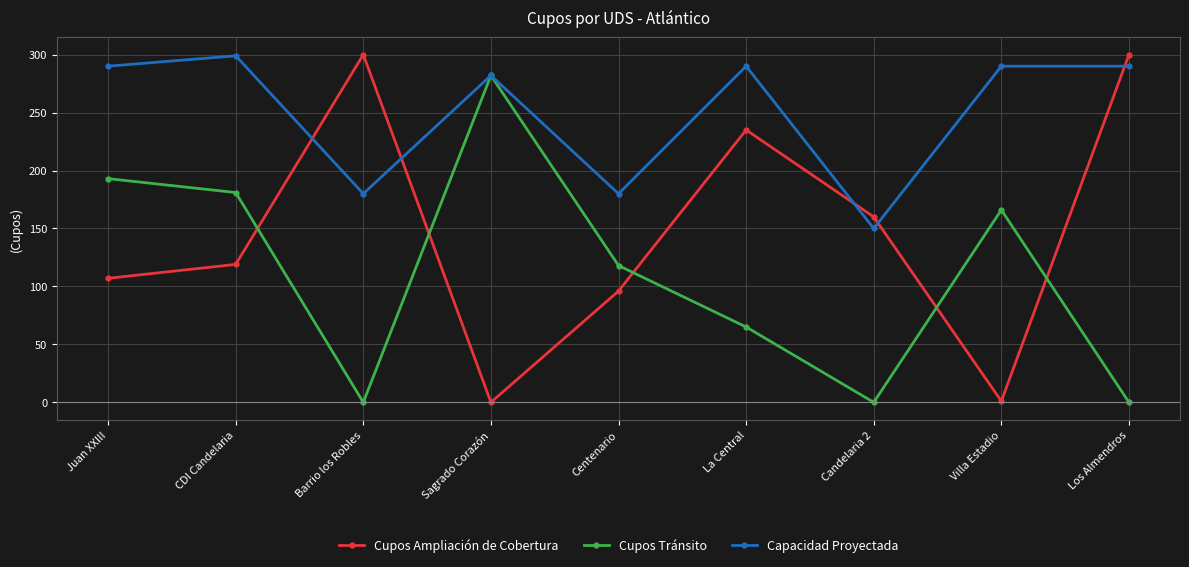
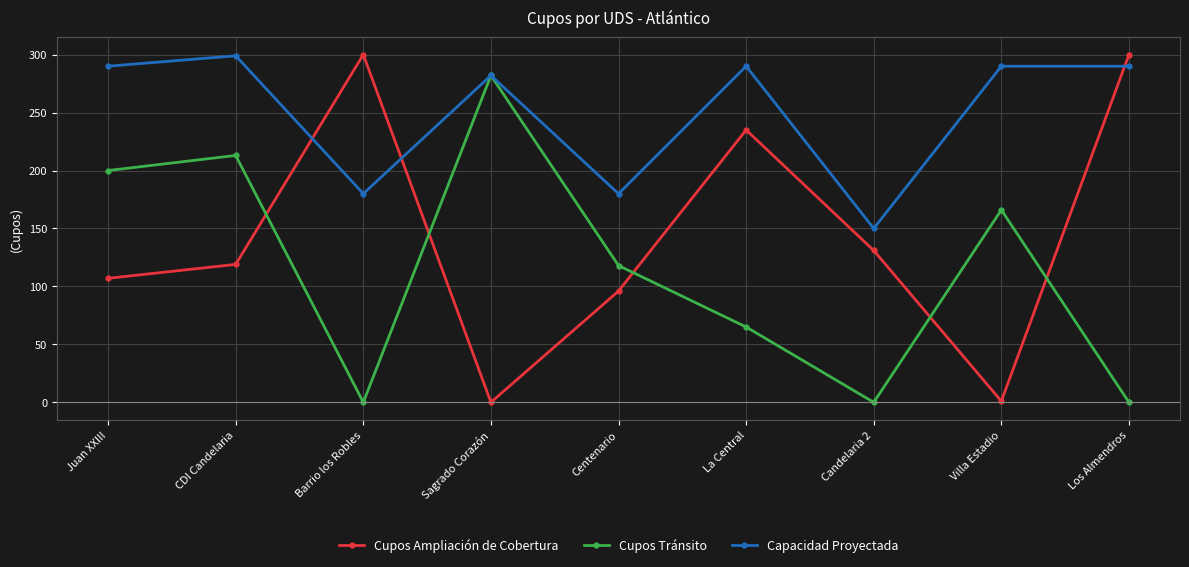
  {
    "Cupos Ampliación de Cobertura": {
      "Juan XXIII": 107,
      "CDI Candelaria": 119,
      "Barrio los Robles": 300,
      "Sagrado Corazón": 0,
      "Centenario": 96,
      "La Central": 235,
-     "Candelaria 2": 160,
+     "Candelaria 2": 131,
      "Villa Estadio": 1,
      "Los Almendros": 300
    },
    "Cupos Tránsito": {
-     "Juan XXIII": 193,
-     "CDI Candelaria": 181,
+     "Juan XXIII": 200,
+     "CDI Candelaria": 213,
      "Barrio los Robles": 0,
      "Centenario": 118,
      "La Central": 65,
      "Candelaria 2": 0,
      "Villa Estadio": 166,
      "Los Almendros": 0
    },
    "Capacidad Proyectada": {
      "Juan XXIII": 290,
      "CDI Candelaria": 299,
      "Barrio los Robles": 180,
      "Centenario": 180,
      "La Central": 290,
      "Candelaria 2": 150,
      "Villa Estadio": 290,
      "Los Almendros": 290
    }
  }
